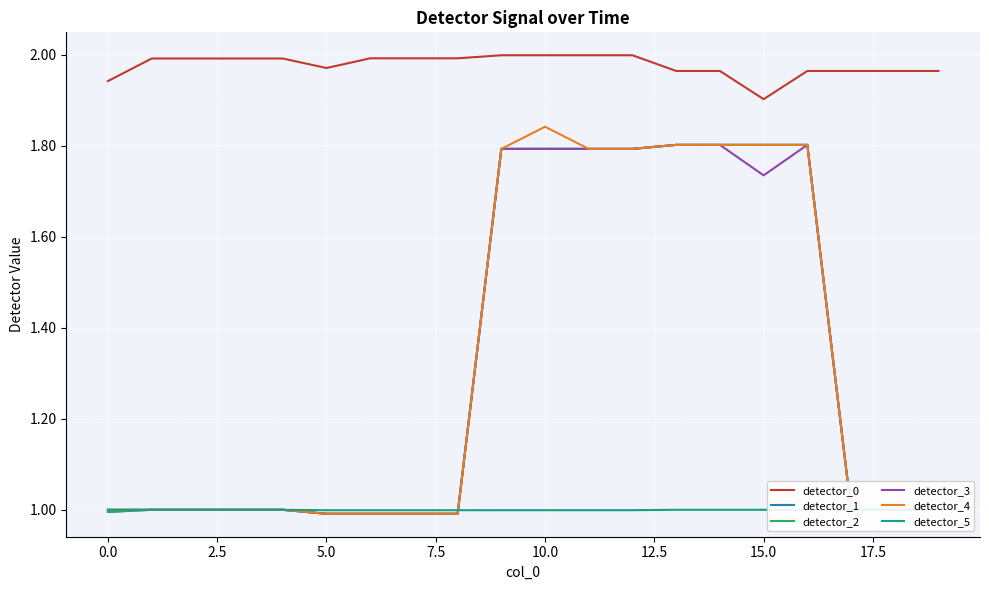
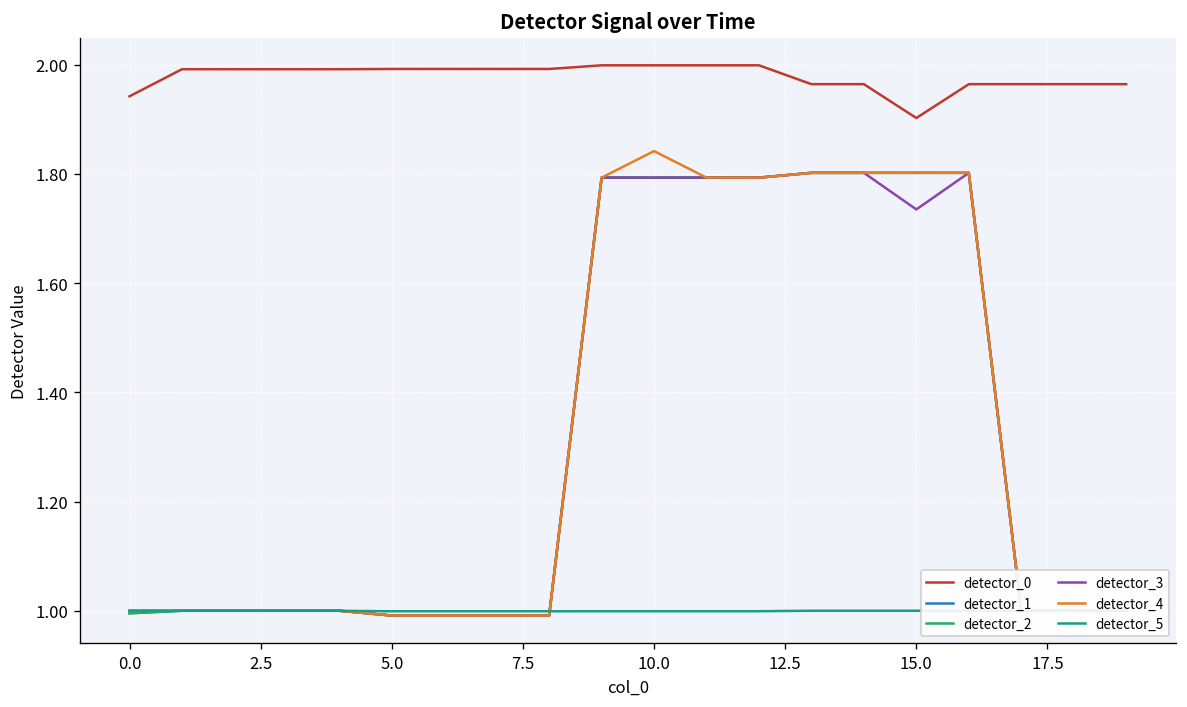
  {
    "detector_0": {
      "0.0": 1.94,
-     "5.0": 1.97,
+     "5.0": 1.99,
      "10.0": 2.00,
      "15.0": 1.90
    },
    "detector_3": {
      "15.0": 1.73
    },
    "detector_4": {
      "10.0": 1.84
    }
  }
